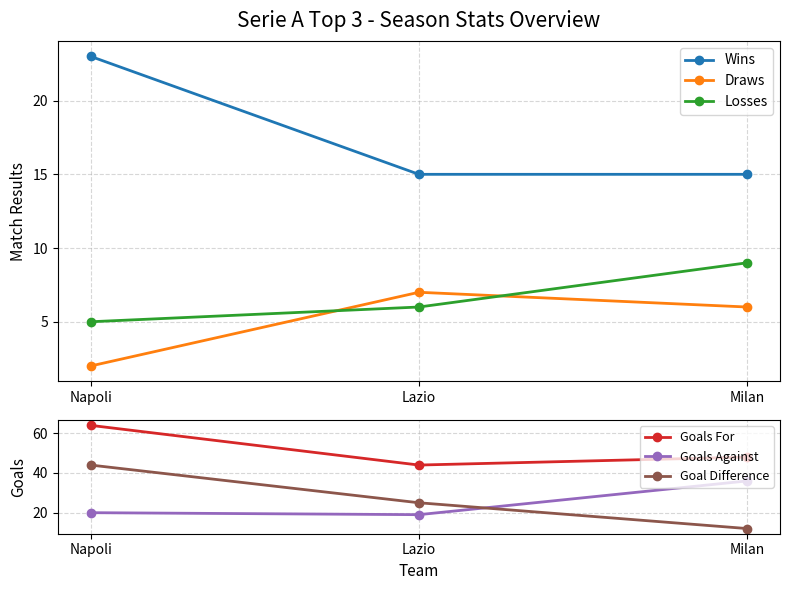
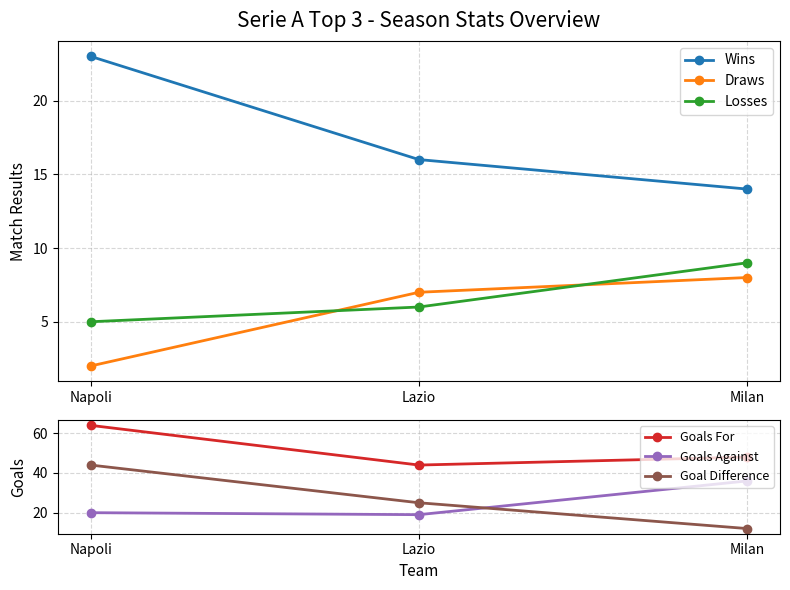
  {
    "Serie A Top 3 - Season Stats Overview": {
      "Wins": {
        "Napoli": 23,
-       "Lazio": 15,
-       "Milan": 15
+       "Lazio": 16,
+       "Milan": 14
      },
      "Draws": {
        "Napoli": 2,
        "Lazio": 7,
-       "Milan": 6
+       "Milan": 8
      },
      "Losses": {
        "Napoli": 5,
        "Lazio": 6,
        "Milan": 9
      }
    }
  }
